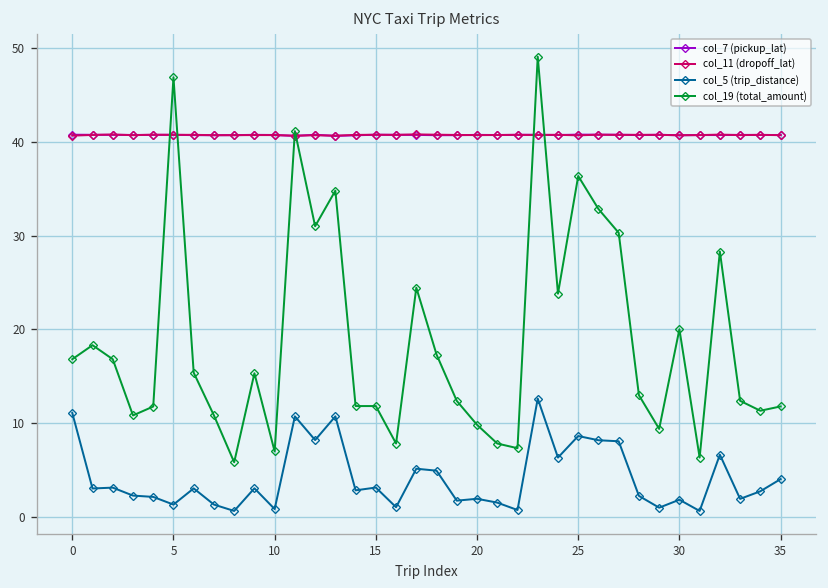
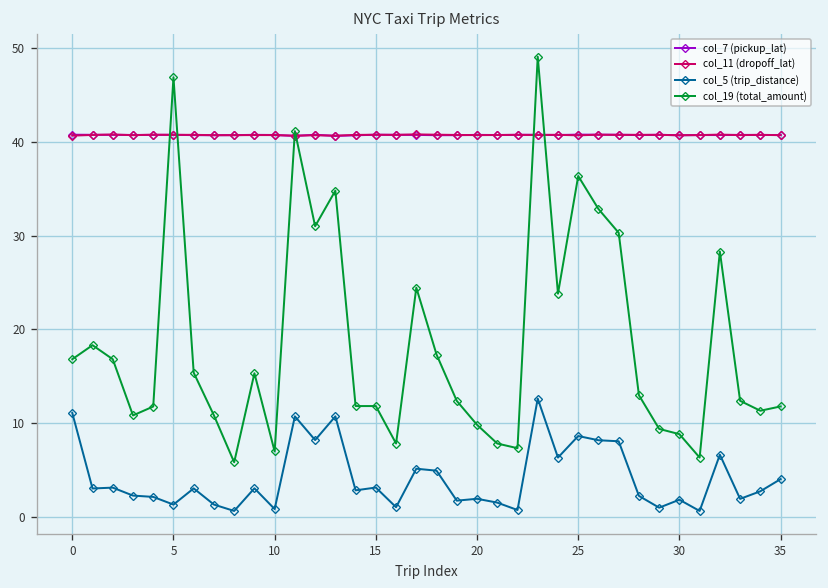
  {
    "col_5 (trip_distance)": {
      "0": 11,
      "5": 1,
      "10": 1,
      "15": 3,
      "20": 2,
      "25": 9,
      "30": 2,
      "35": 4
    },
    "col_19 (total_amount)": {
      "0": 17,
      "5": 47,
      "10": 7,
      "15": 12,
      "20": 10,
      "25": 36,
-     "30": 20,
+     "30": 9,
      "35": 12
    }
  }
